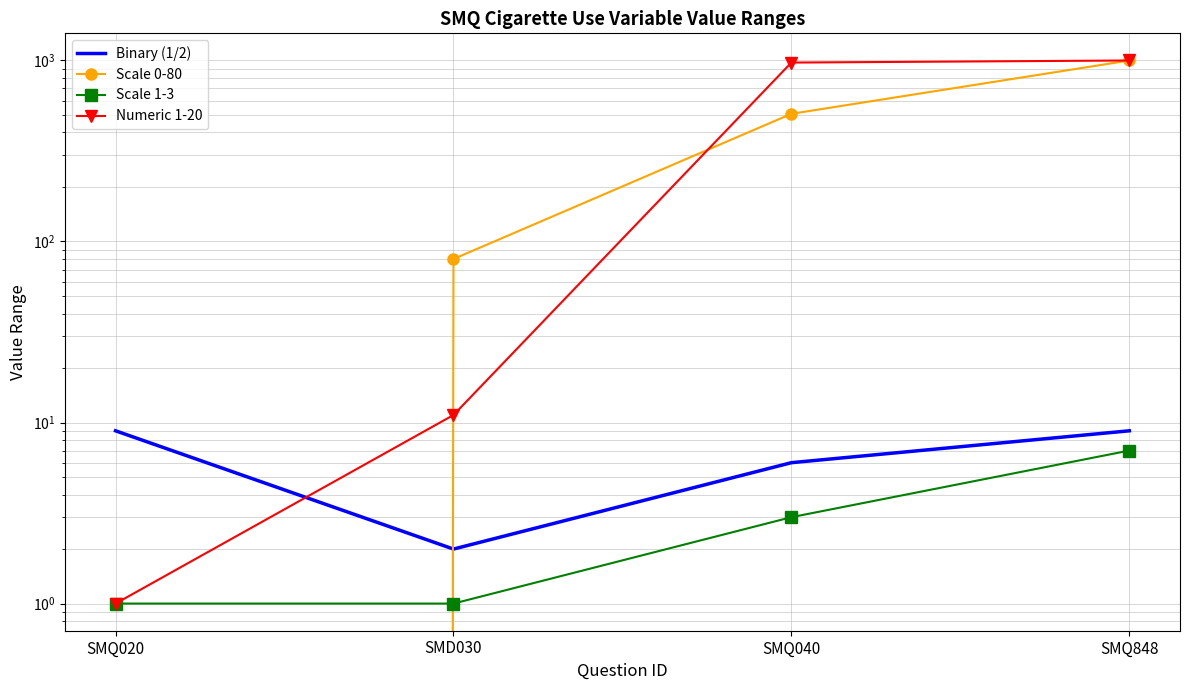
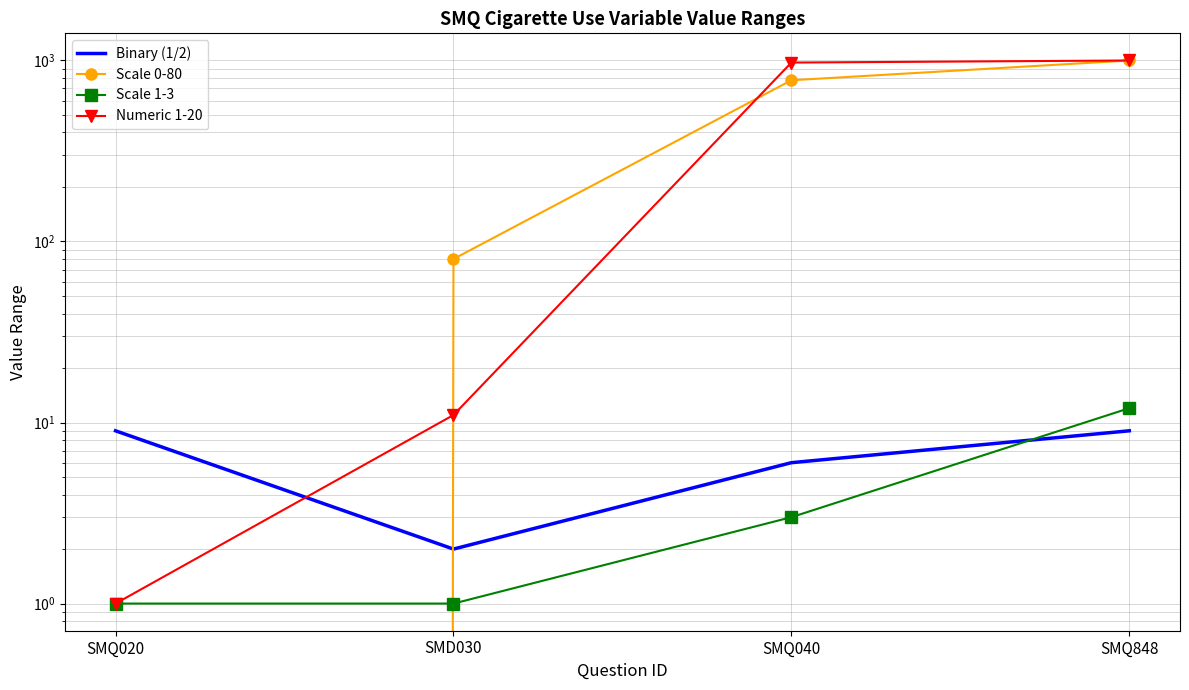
  {
    "Binary (1/2)": {
      "SMQ020": 9,
      "SMD030": 2,
      "SMQ040": 6,
      "SMQ848": 9
    },
    "Scale 0-80": {
      "SMD030": 80,
-     "SMQ040": 510
+     "SMQ040": 780
    },
    "Scale 1-3": {
      "SMD030": 1,
      "SMQ040": 3,
-     "SMQ848": 7
+     "SMQ848": 12
    },
    "Numeric 1-20": {
      "SMD030": 11,
      "SMQ040": 1000
    }
  }
